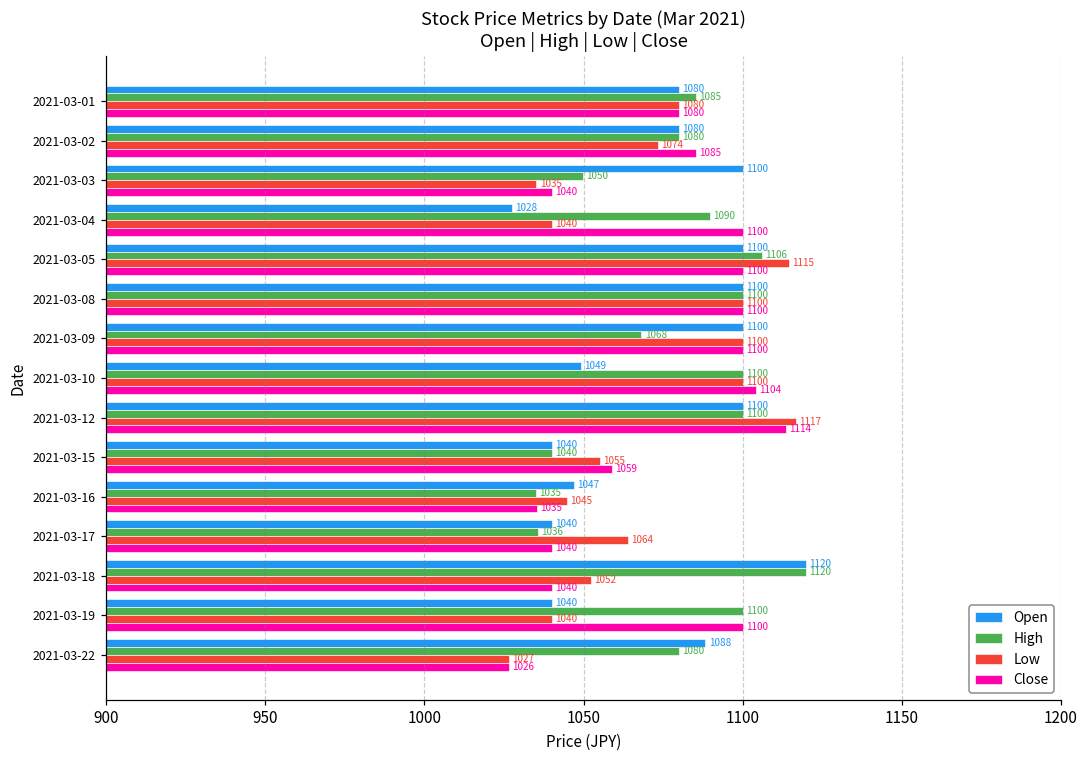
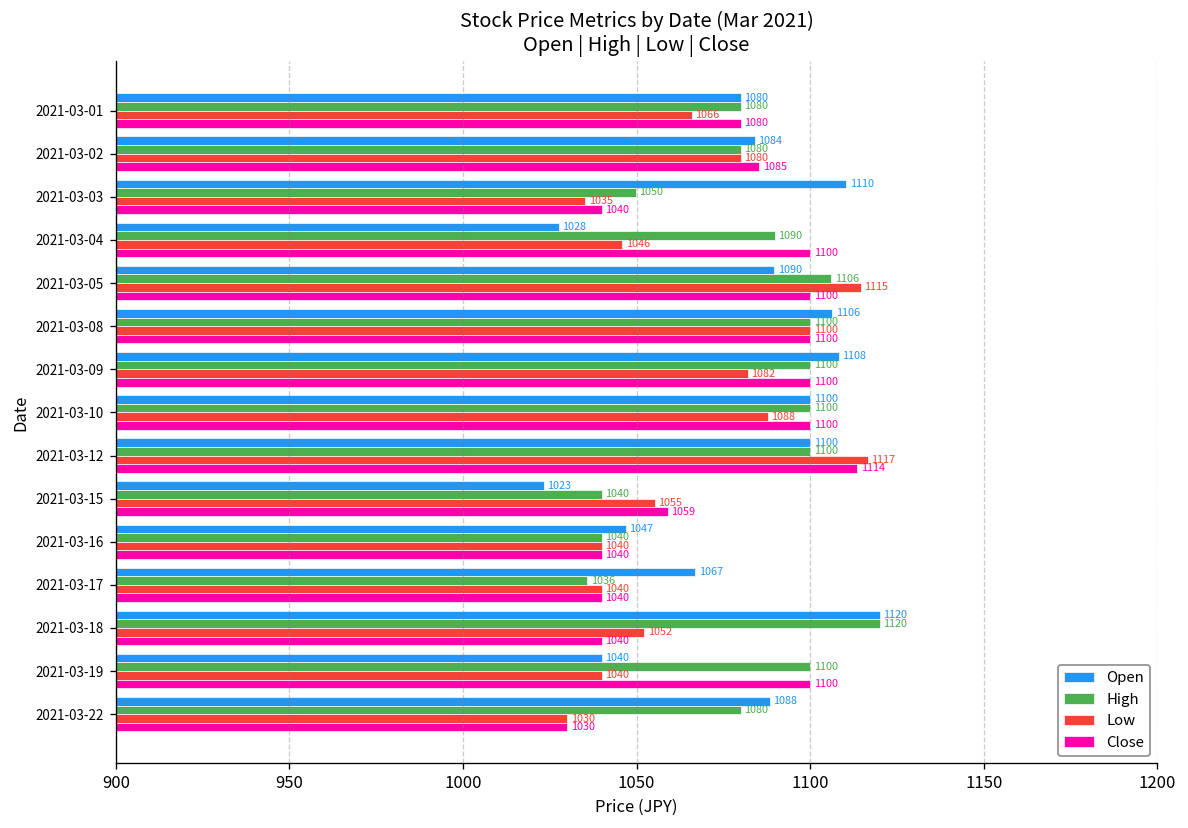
  {
    "Open": {
      "2021-03-01": 1080,
-     "2021-03-02": 1080,
-     "2021-03-03": 1100,
+     "2021-03-02": 1084,
+     "2021-03-03": 1110,
      "2021-03-04": 1028,
-     "2021-03-05": 1100,
-     "2021-03-08": 1100,
-     "2021-03-09": 1100,
-     "2021-03-10": 1049,
-     "2021-03-15": 1040,
+     "2021-03-05": 1090,
+     "2021-03-08": 1106,
+     "2021-03-09": 1108,
+     "2021-03-10": 1100,
+     "2021-03-15": 1023,
      "2021-03-16": 1047,
-     "2021-03-17": 1040,
+     "2021-03-17": 1067,
      "2021-03-19": 1040,
      "2021-03-22": 1088
    },
    "High": {
-     "2021-03-01": 1085,
+     "2021-03-01": 1080,
      "2021-03-03": 1050,
      "2021-03-04": 1090,
      "2021-03-05": 1106,
-     "2021-03-09": 1068,
-     "2021-03-16": 1035,
+     "2021-03-09": 1100,
+     "2021-03-16": 1040,
      "2021-03-17": 1036,
      "2021-03-19": 1100,
      "2021-03-22": 1080
    },
    "Low": {
-     "2021-03-01": 1080,
-     "2021-03-02": 1074,
+     "2021-03-01": 1066,
+     "2021-03-02": 1080,
      "2021-03-03": 1035,
-     "2021-03-04": 1040,
+     "2021-03-04": 1046,
      "2021-03-05": 1115,
-     "2021-03-09": 1100,
-     "2021-03-10": 1100,
+     "2021-03-09": 1082,
+     "2021-03-10": 1088,
      "2021-03-12": 1117,
      "2021-03-15": 1055,
-     "2021-03-16": 1045,
-     "2021-03-17": 1064,
+     "2021-03-16": 1040,
+     "2021-03-17": 1040,
      "2021-03-18": 1052,
      "2021-03-19": 1040,
-     "2021-03-22": 1027
+     "2021-03-22": 1030
    },
    "Close": {
      "2021-03-02": 1085,
      "2021-03-03": 1040,
      "2021-03-04": 1100,
      "2021-03-05": 1100,
-     "2021-03-10": 1104,
+     "2021-03-10": 1100,
      "2021-03-12": 1114,
      "2021-03-15": 1059,
-     "2021-03-16": 1035,
+     "2021-03-16": 1040,
      "2021-03-17": 1040,
      "2021-03-18": 1040,
      "2021-03-19": 1100,
-     "2021-03-22": 1026
+     "2021-03-22": 1030
    }
  }
